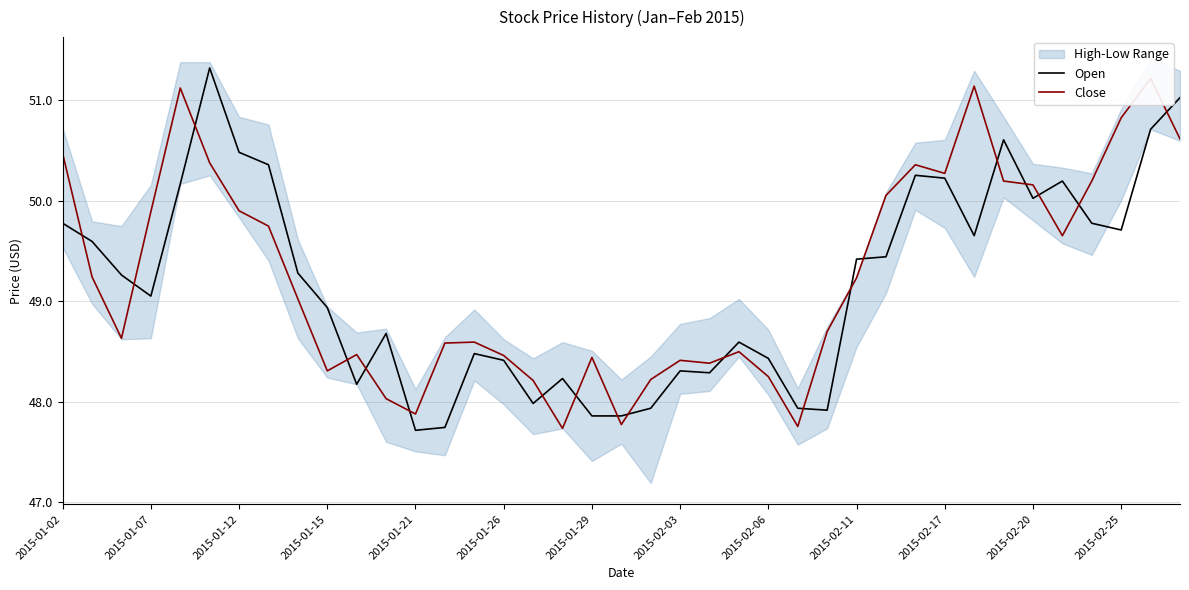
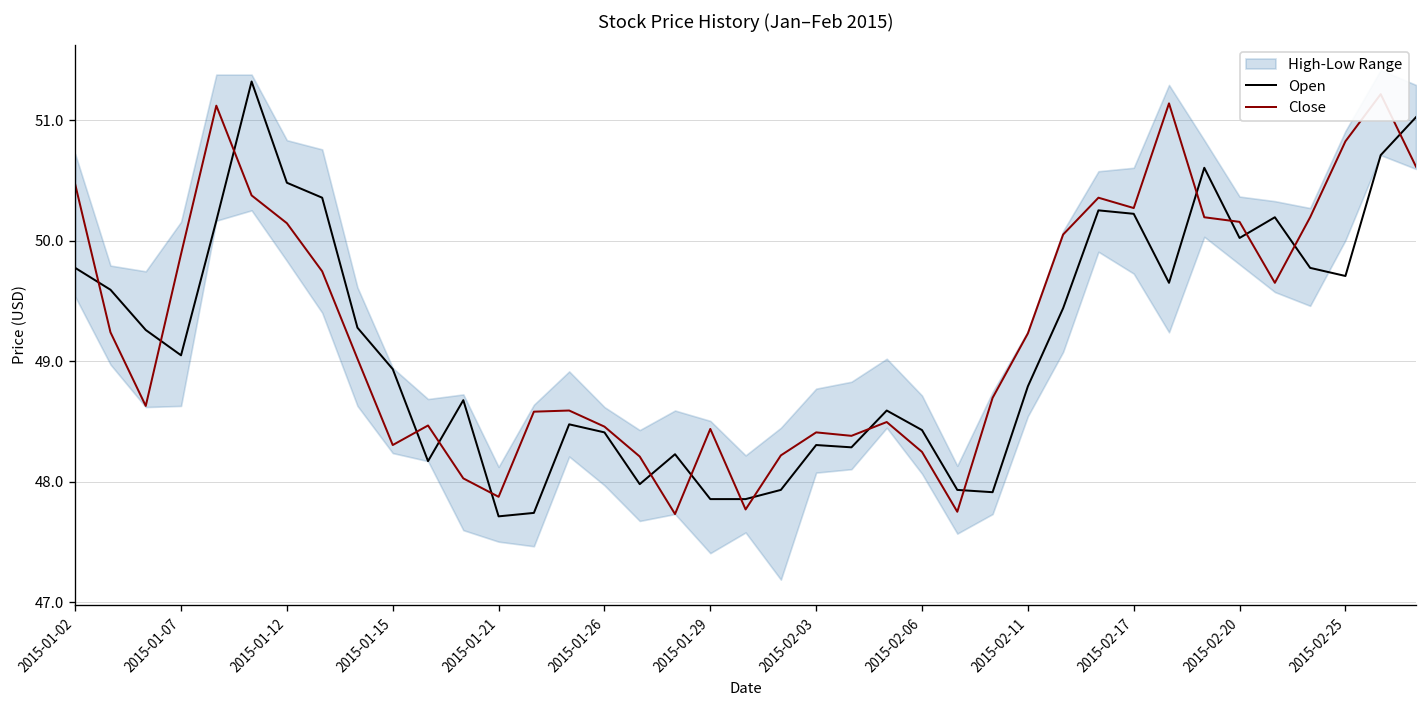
  {
    "Open": {
      "2015-01-02": 49.78,
      "2015-01-07": 49.05,
      "2015-01-12": 50.48,
      "2015-01-21": 47.71,
      "2015-01-26": 48.41,
      "2015-01-29": 47.86,
      "2015-02-03": 48.31,
      "2015-02-06": 48.43,
-     "2015-02-11": 49.42,
+     "2015-02-11": 48.79,
      "2015-02-17": 50.23,
      "2015-02-20": 50.02,
      "2015-02-25": 49.71
    },
    "Close": {
      "2015-01-02": 50.47,
      "2015-01-07": 49.89,
-     "2015-01-12": 49.90,
+     "2015-01-12": 50.15,
      "2015-01-15": 48.31,
      "2015-01-21": 47.88,
      "2015-01-26": 48.46,
      "2015-01-29": 48.44,
      "2015-02-03": 48.41,
      "2015-02-06": 48.25,
      "2015-02-17": 50.27,
      "2015-02-20": 50.16,
      "2015-02-25": 50.83
    }
  }
